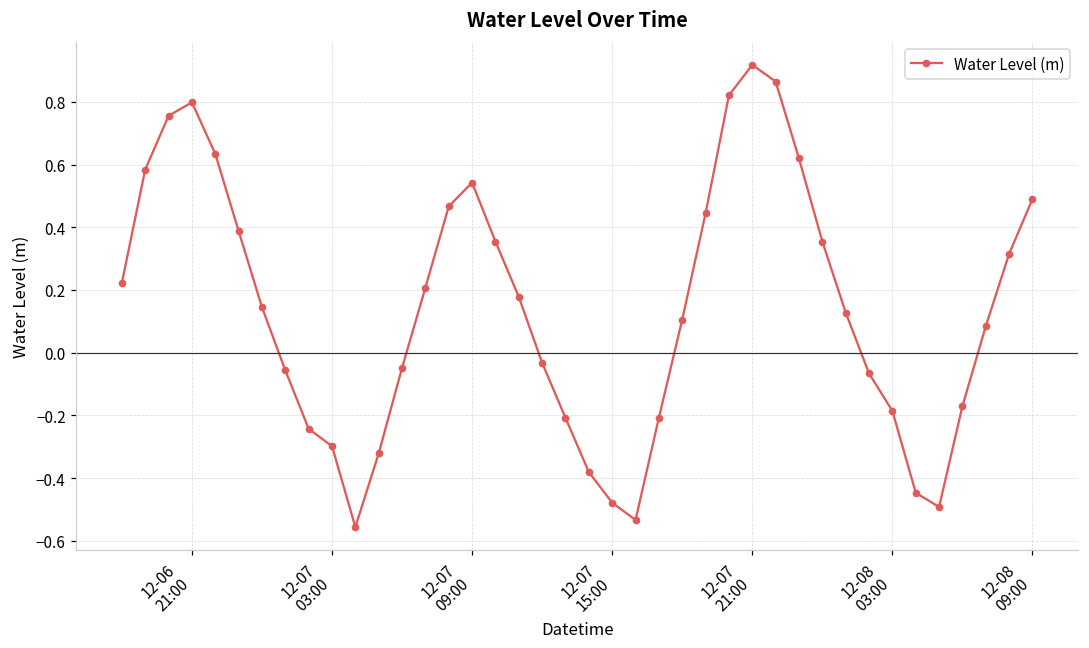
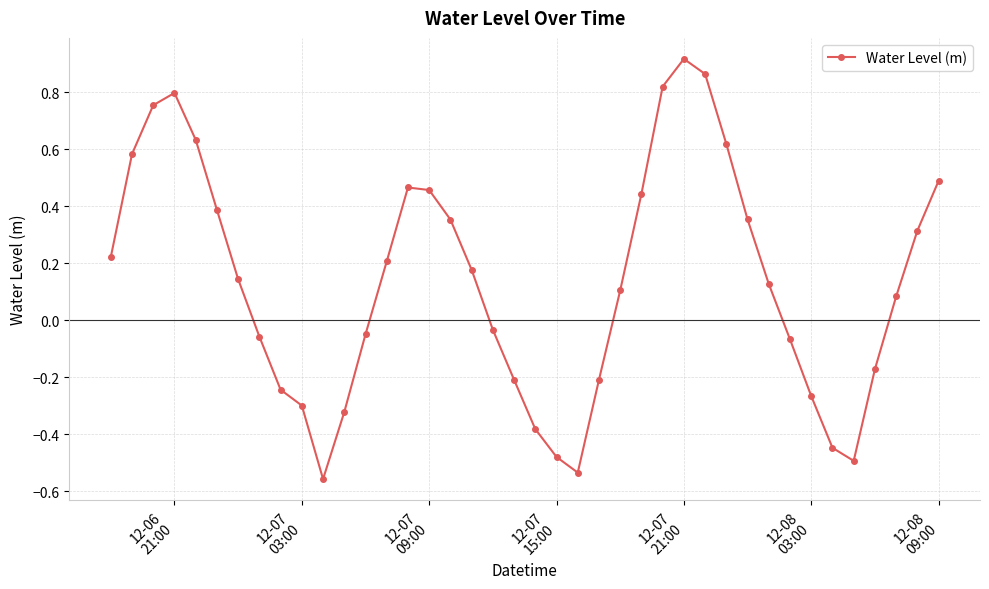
  {
    "12-06 21:00": 0.80,
    "12-07 03:00": -0.30,
-   "12-07 09:00": 0.54,
+   "12-07 09:00": 0.46,
    "12-07 15:00": -0.48,
    "12-07 21:00": 0.92,
-   "12-08 03:00": -0.19,
+   "12-08 03:00": -0.27,
    "12-08 09:00": 0.49
  }
